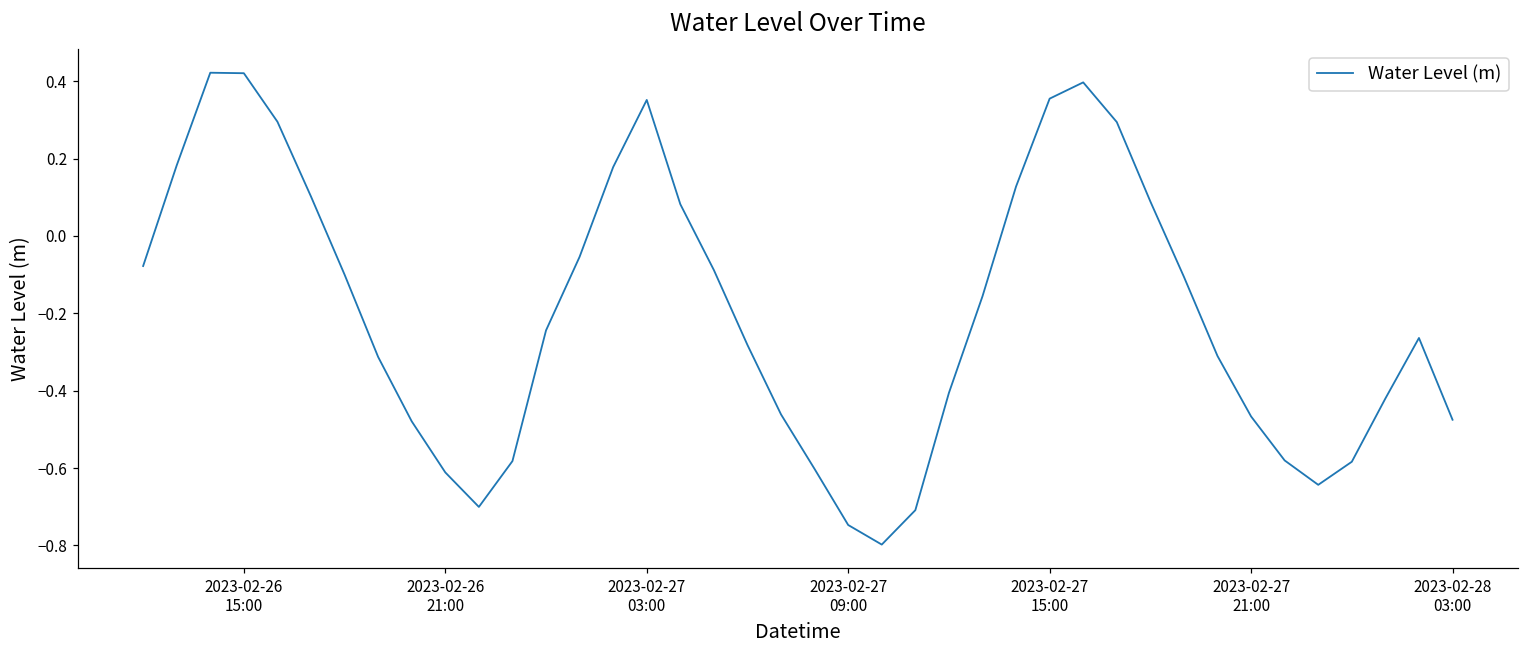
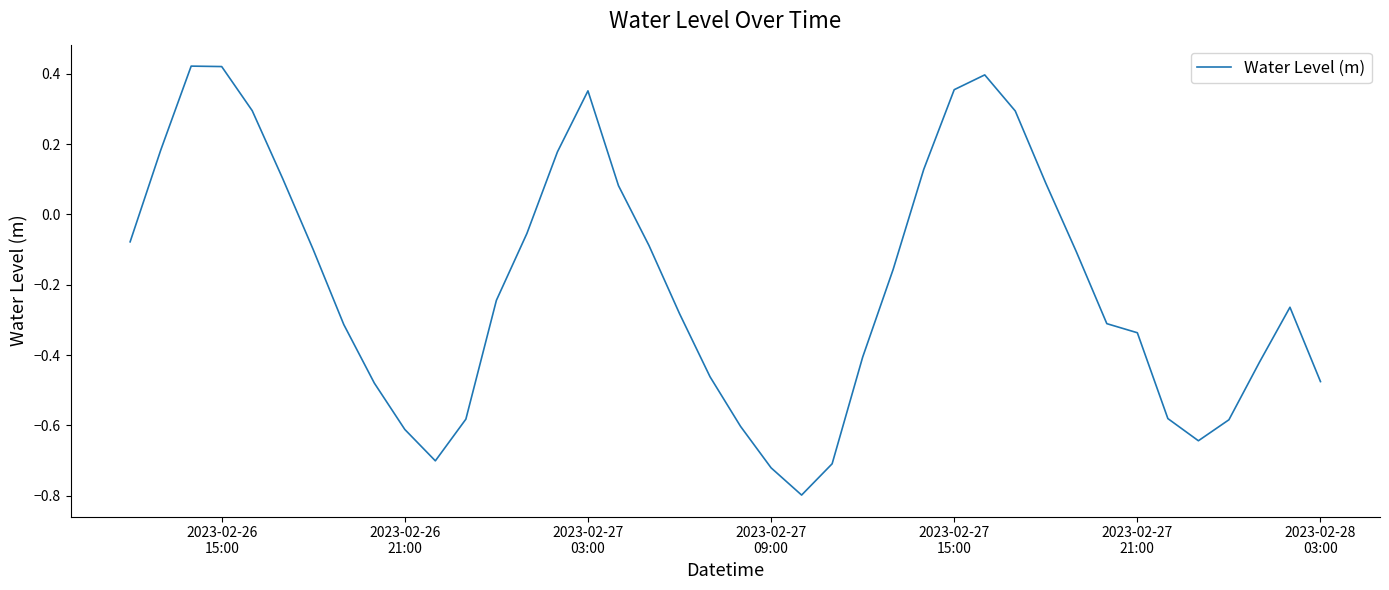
  {
    "2023-02-26 15:00": 0.42,
    "2023-02-26 21:00": -0.61,
    "2023-02-27 03:00": 0.35,
-   "2023-02-27 09:00": -0.75,
+   "2023-02-27 09:00": -0.72,
    "2023-02-27 15:00": 0.35,
-   "2023-02-27 21:00": -0.47,
+   "2023-02-27 21:00": -0.34,
    "2023-02-28 03:00": -0.48
  }
